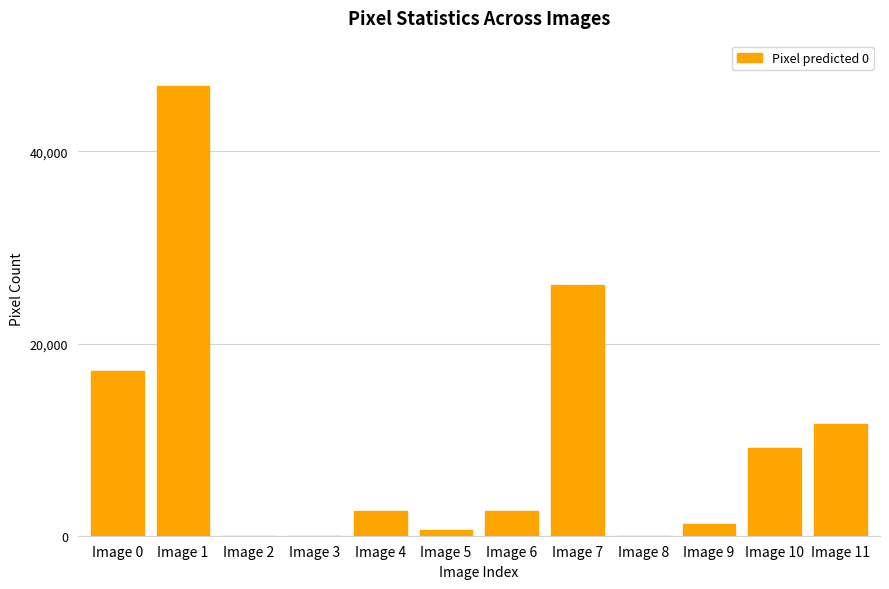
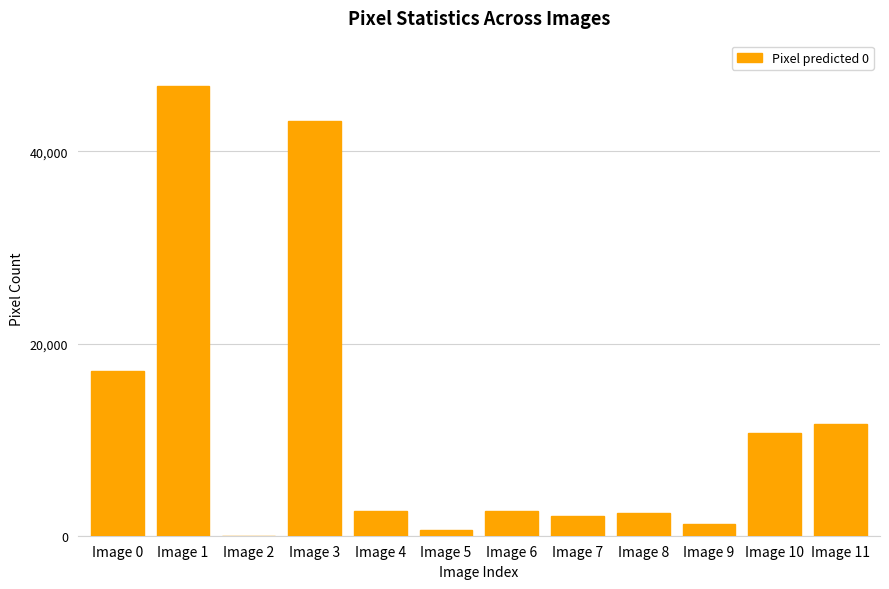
  {
    "Image 0": "17,000",
    "Image 1": "47,000",
-   "Image 3": "0",
+   "Image 3": "43,000",
    "Image 4": "3,000",
    "Image 5": "1,000",
    "Image 6": "3,000",
-   "Image 7": "26,000",
-   "Image 8": "0",
+   "Image 7": "2,000",
+   "Image 8": "2,000",
    "Image 9": "1,000",
-   "Image 10": "9,000",
+   "Image 10": "11,000",
    "Image 11": "12,000"
  }
